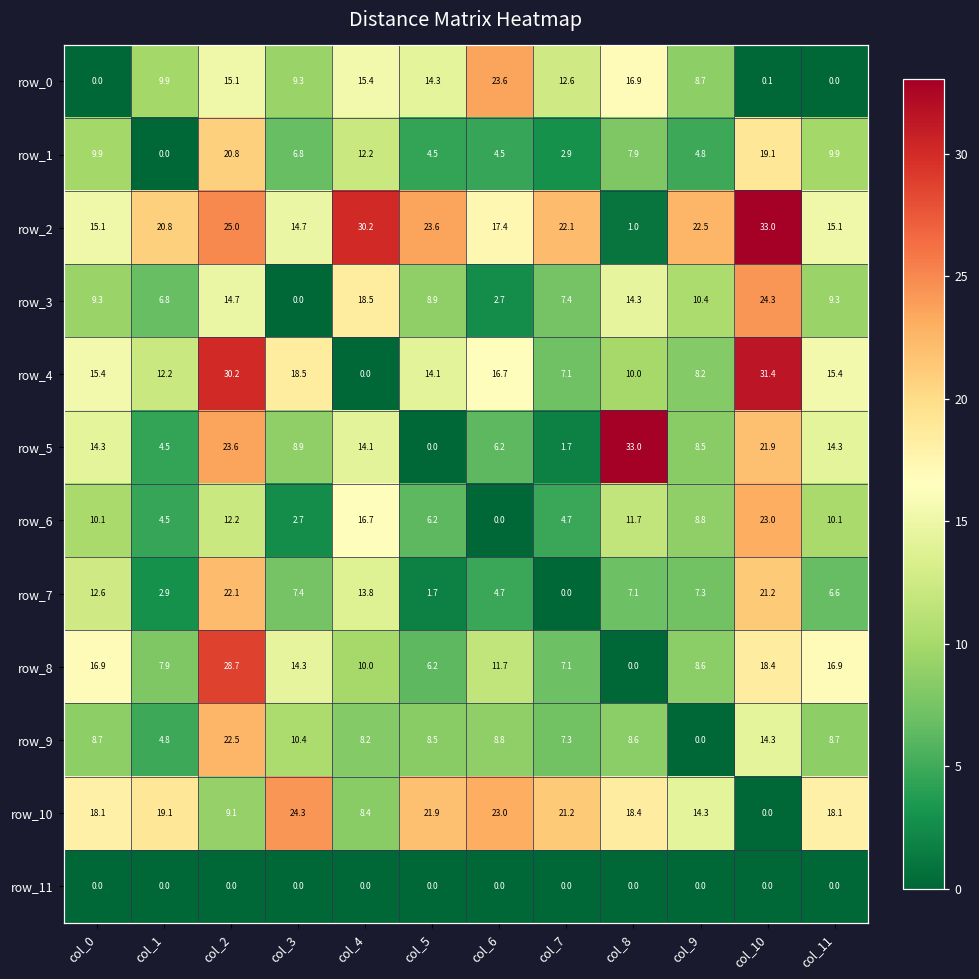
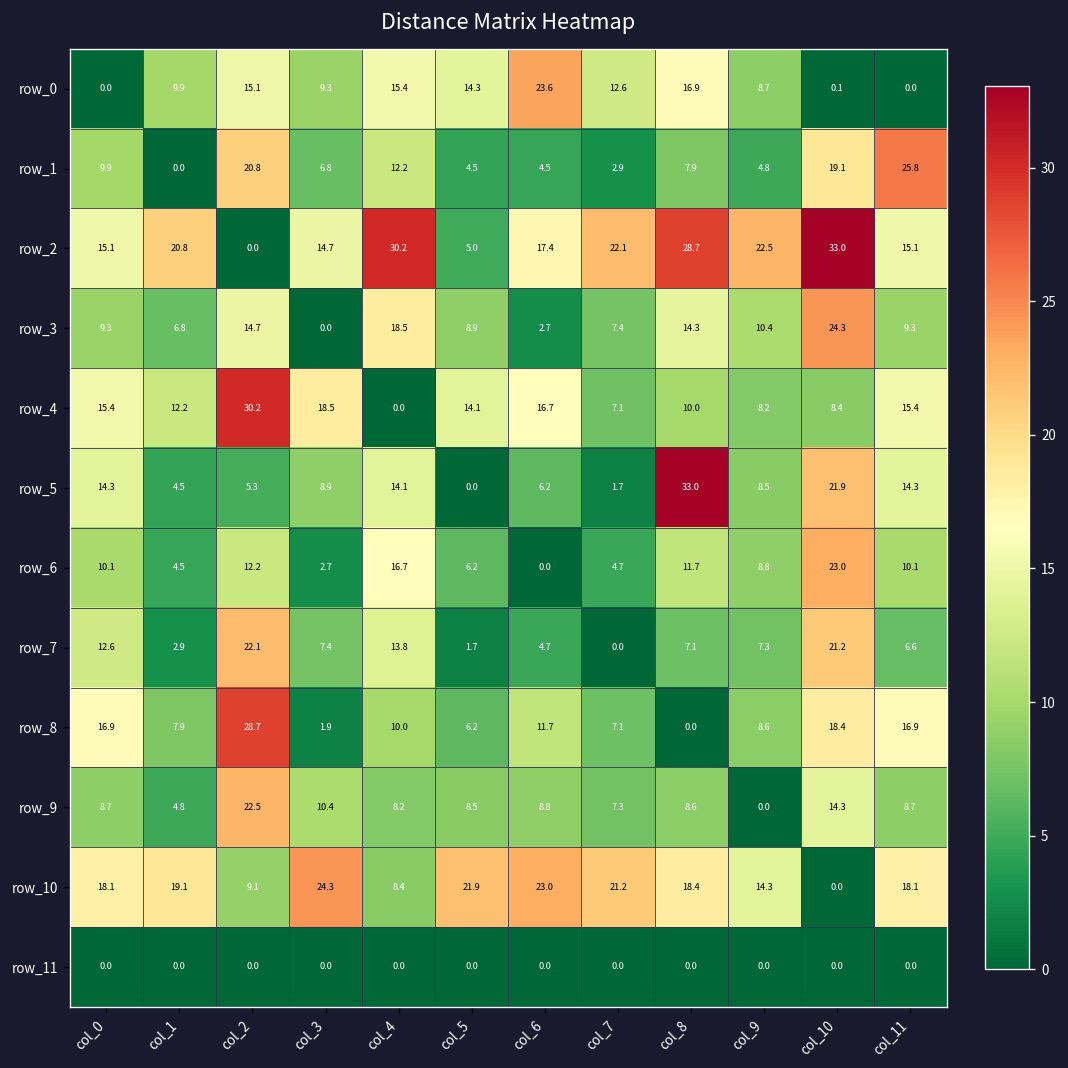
  {
    "row_0": {
      "col_0": 0.0,
      "col_1": 9.9,
      "col_2": 15.1,
      "col_3": 9.3,
      "col_4": 15.4,
      "col_5": 14.3,
      "col_6": 23.6,
      "col_7": 12.6,
      "col_8": 16.9,
      "col_9": 8.7,
      "col_10": 0.1,
      "col_11": 0.0
    },
    "row_1": {
      "col_0": 9.9,
      "col_1": 0.0,
      "col_2": 20.8,
      "col_3": 6.8,
      "col_4": 12.2,
      "col_5": 4.5,
      "col_6": 4.5,
      "col_7": 2.9,
      "col_8": 7.9,
      "col_9": 4.8,
      "col_10": 19.1,
-     "col_11": 9.9
+     "col_11": 25.8
    },
    "row_2": {
      "col_0": 15.1,
      "col_1": 20.8,
-     "col_2": 25.0,
+     "col_2": 0.0,
      "col_3": 14.7,
      "col_4": 30.2,
-     "col_5": 23.6,
+     "col_5": 5.0,
      "col_6": 17.4,
      "col_7": 22.1,
-     "col_8": 1.0,
+     "col_8": 28.7,
      "col_9": 22.5,
      "col_10": 33.0,
      "col_11": 15.1
    },
    "row_3": {
      "col_0": 9.3,
      "col_1": 6.8,
      "col_2": 14.7,
      "col_3": 0.0,
      "col_4": 18.5,
      "col_5": 8.9,
      "col_6": 2.7,
      "col_7": 7.4,
      "col_8": 14.3,
      "col_9": 10.4,
      "col_10": 24.3,
      "col_11": 9.3
    },
    "row_4": {
      "col_0": 15.4,
      "col_1": 12.2,
      "col_2": 30.2,
      "col_3": 18.5,
      "col_4": 0.0,
      "col_5": 14.1,
      "col_6": 16.7,
      "col_7": 7.1,
      "col_8": 10.0,
      "col_9": 8.2,
-     "col_10": 31.4,
+     "col_10": 8.4,
      "col_11": 15.4
    },
    "row_5": {
      "col_0": 14.3,
      "col_1": 4.5,
-     "col_2": 23.6,
+     "col_2": 5.3,
      "col_3": 8.9,
      "col_4": 14.1,
      "col_5": 0.0,
      "col_6": 6.2,
      "col_7": 1.7,
      "col_8": 33.0,
      "col_9": 8.5,
      "col_10": 21.9,
      "col_11": 14.3
    },
    "row_6": {
      "col_0": 10.1,
      "col_1": 4.5,
      "col_2": 12.2,
      "col_3": 2.7,
      "col_4": 16.7,
      "col_5": 6.2,
      "col_6": 0.0,
      "col_7": 4.7,
      "col_8": 11.7,
      "col_9": 8.8,
      "col_10": 23.0,
      "col_11": 10.1
    },
    "row_7": {
      "col_0": 12.6,
      "col_1": 2.9,
      "col_2": 22.1,
      "col_3": 7.4,
      "col_4": 13.8,
      "col_5": 1.7,
      "col_6": 4.7,
      "col_7": 0.0,
      "col_8": 7.1,
      "col_9": 7.3,
      "col_10": 21.2,
      "col_11": 6.6
    },
    "row_8": {
      "col_0": 16.9,
      "col_1": 7.9,
      "col_2": 28.7,
-     "col_3": 14.3,
+     "col_3": 1.9,
      "col_4": 10.0,
      "col_5": 6.2,
      "col_6": 11.7,
      "col_7": 7.1,
      "col_8": 0.0,
      "col_9": 8.6,
      "col_10": 18.4,
      "col_11": 16.9
    },
    "row_9": {
      "col_0": 8.7,
      "col_1": 4.8,
      "col_2": 22.5,
      "col_3": 10.4,
      "col_4": 8.2,
      "col_5": 8.5,
      "col_6": 8.8,
      "col_7": 7.3,
      "col_8": 8.6,
      "col_9": 0.0,
      "col_10": 14.3,
      "col_11": 8.7
    },
    "row_10": {
      "col_0": 18.1,
      "col_1": 19.1,
      "col_2": 9.1,
      "col_3": 24.3,
      "col_4": 8.4,
      "col_5": 21.9,
      "col_6": 23.0,
      "col_7": 21.2,
      "col_8": 18.4,
      "col_9": 14.3,
      "col_10": 0.0,
      "col_11": 18.1
    },
    "row_11": {
      "col_0": 0.0,
      "col_1": 0.0,
      "col_2": 0.0,
      "col_3": 0.0,
      "col_4": 0.0,
      "col_5": 0.0,
      "col_6": 0.0,
      "col_7": 0.0,
      "col_8": 0.0,
      "col_9": 0.0,
      "col_10": 0.0,
      "col_11": 0.0
    }
  }
